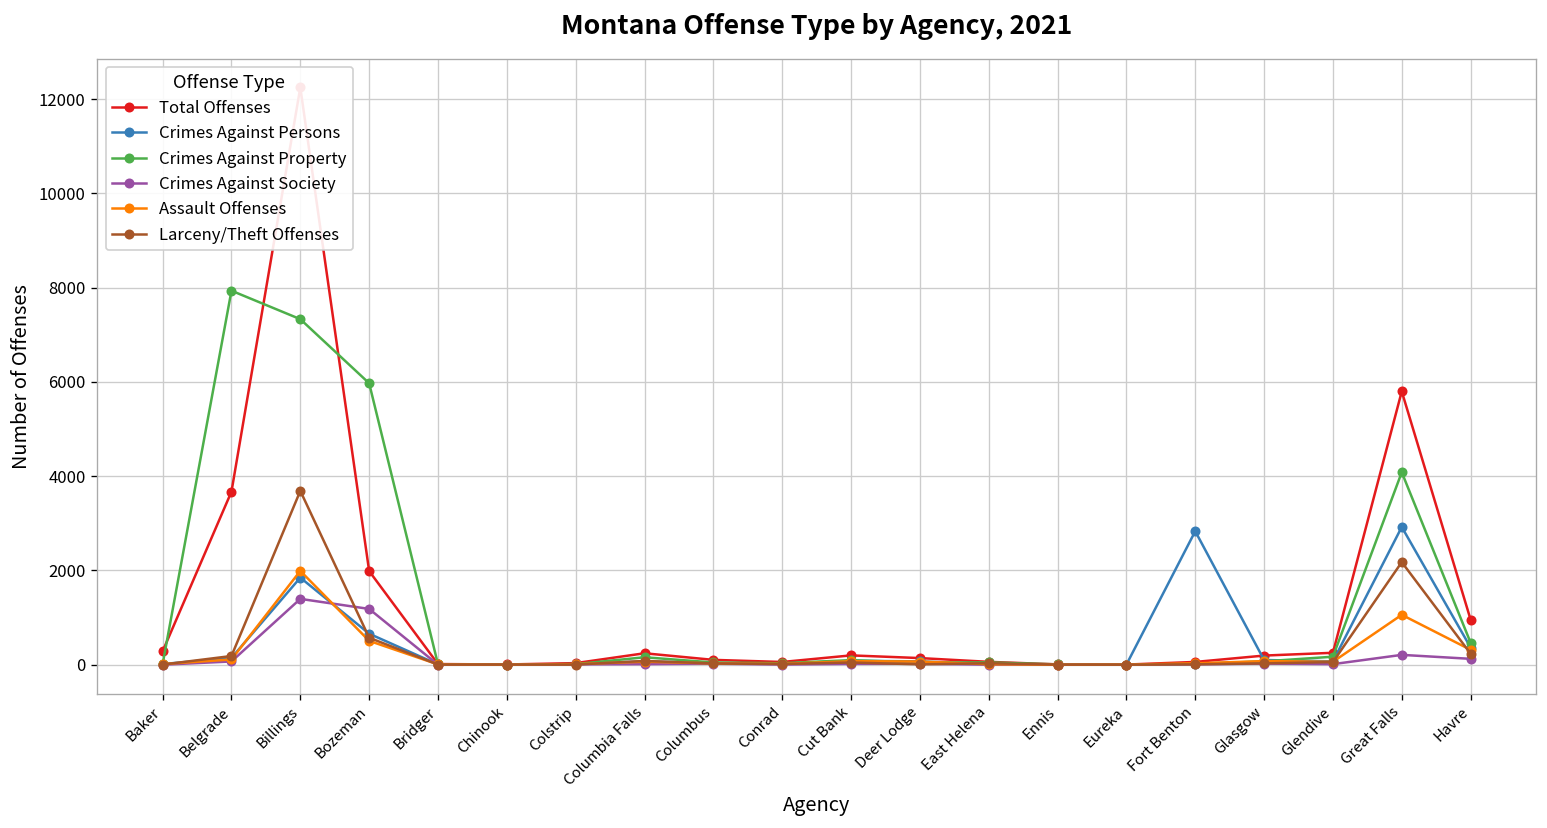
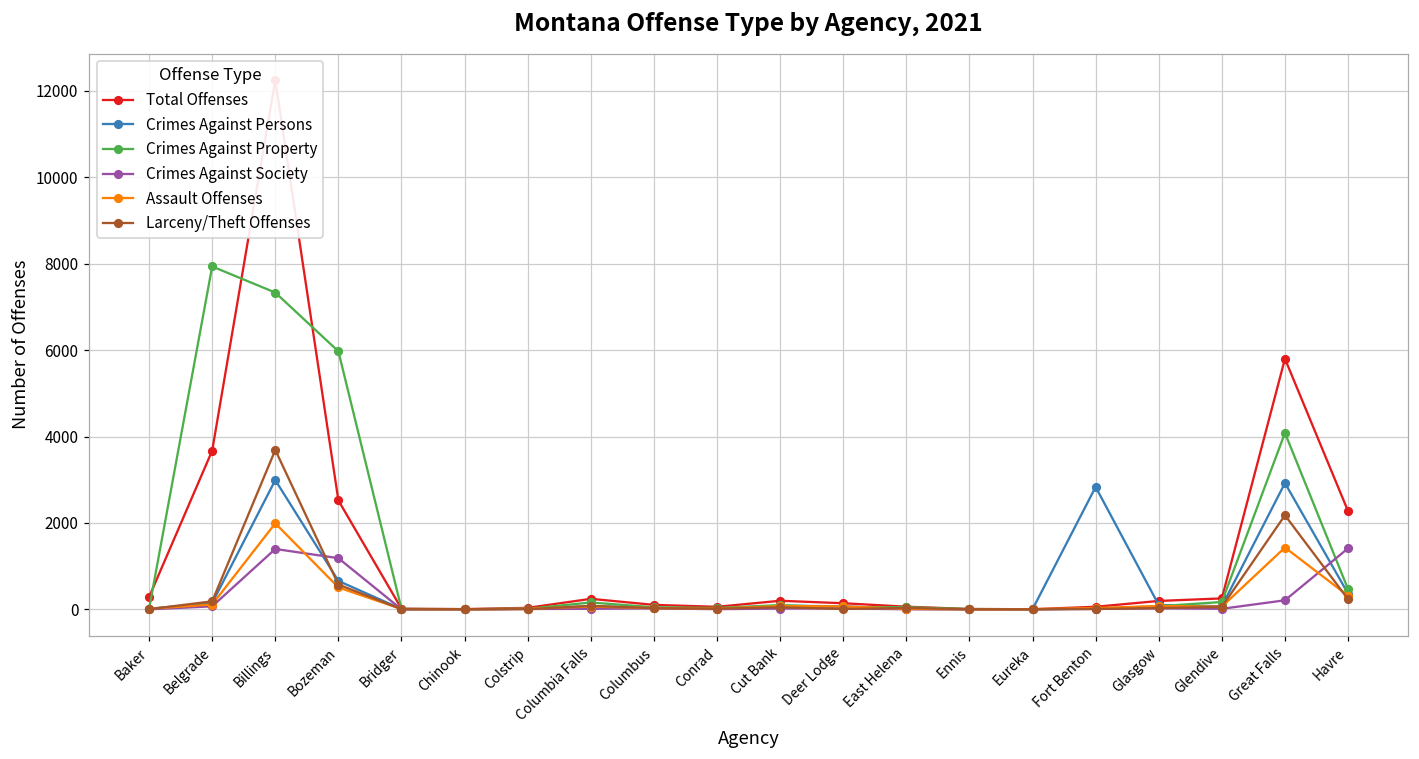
  {
    "Total Offenses": {
      "Baker": 300,
      "Belgrade": 3700,
-     "Bozeman": 2000,
+     "Bozeman": 2500,
      "Columbia Falls": 200,
      "Cut Bank": 200,
      "Deer Lodge": 100,
      "Glasgow": 200,
      "Glendive": 300,
      "Great Falls": 5800,
-     "Havre": 1000
+     "Havre": 2300
    },
    "Crimes Against Persons": {
-     "Billings": 1800,
+     "Billings": 3000,
      "Bozeman": 700,
      "Fort Benton": 2800,
      "Great Falls": 2900
    },
    "Crimes Against Property": {
      "Belgrade": 7900,
      "Billings": 7300,
      "Bozeman": 6000,
      "Columbia Falls": 200,
      "Glendive": 200,
      "Great Falls": 4100,
      "Havre": 500
    },
    "Crimes Against Society": {
      "Billings": 1400,
      "Bozeman": 1200,
      "Great Falls": 200,
-     "Havre": 100
+     "Havre": 1400
    },
    "Assault Offenses": {
      "Billings": 2000,
      "Bozeman": 500,
-     "Great Falls": 1100
+     "Great Falls": 1400
    },
    "Larceny/Theft Offenses": {
      "Billings": 3700,
      "Bozeman": 600,
      "Great Falls": 2200,
      "Havre": 200
    }
  }
